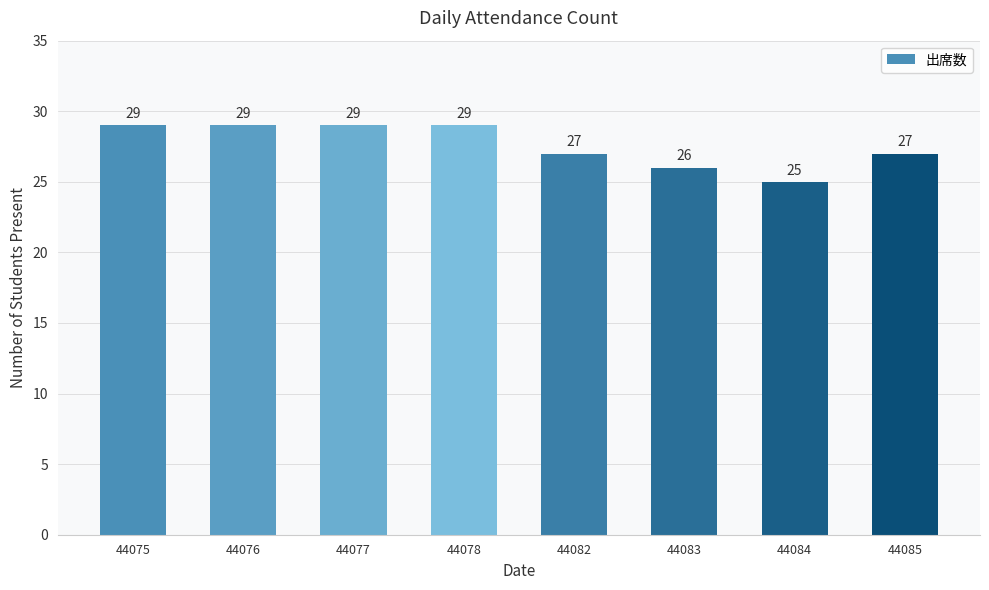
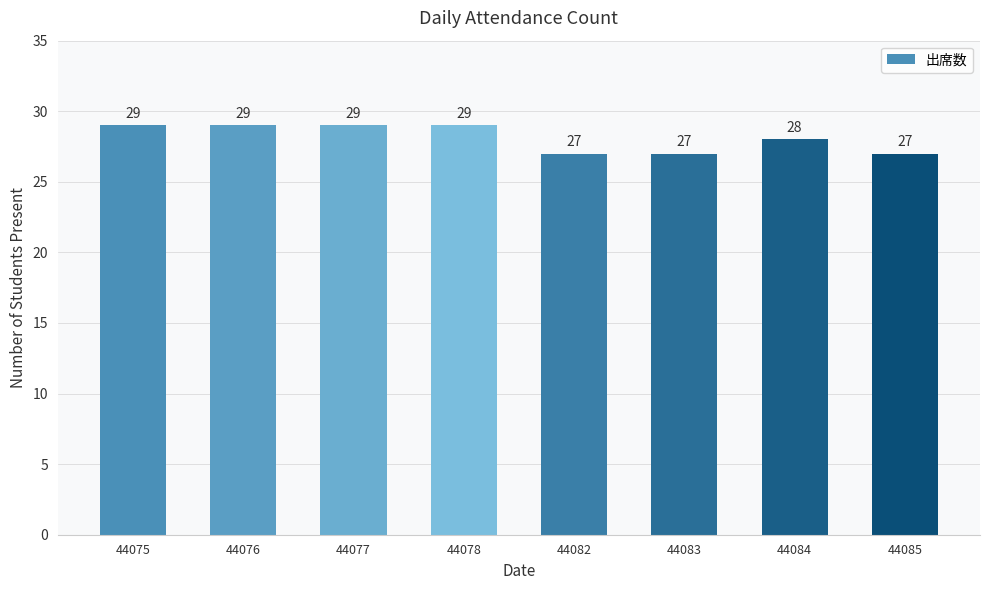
  {
    "44075": 29,
    "44076": 29,
    "44077": 29,
    "44078": 29,
    "44082": 27,
-   "44083": 26,
-   "44084": 25,
+   "44083": 27,
+   "44084": 28,
    "44085": 27
  }
